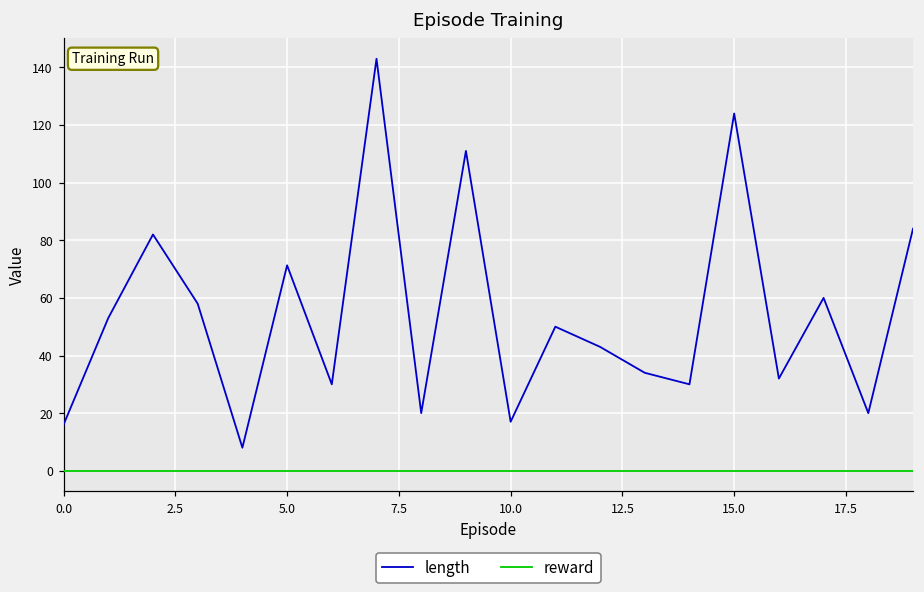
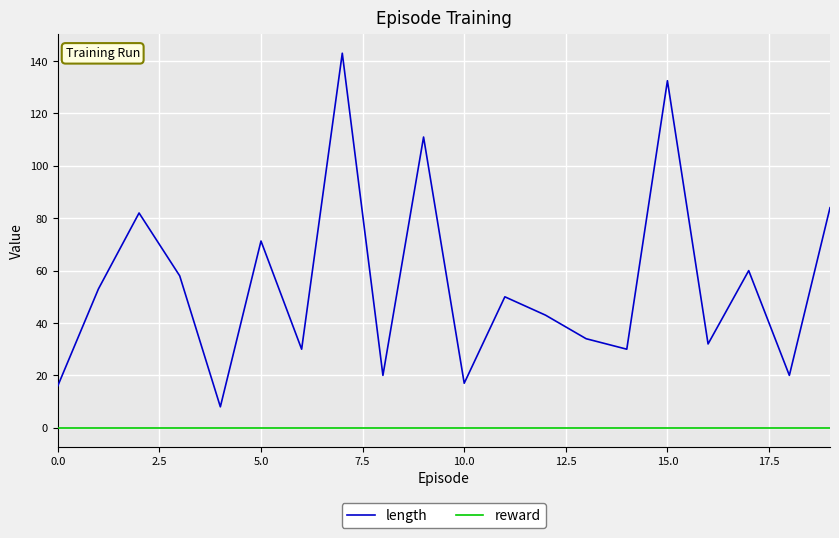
  {
    "length": {
      "0.0": 16,
      "5.0": 71,
      "10.0": 17,
-     "15.0": 124
+     "15.0": 133
    },
    "reward": {
      "0.0": 0,
      "5.0": 0,
      "10.0": 0,
      "15.0": 0
    }
  }
